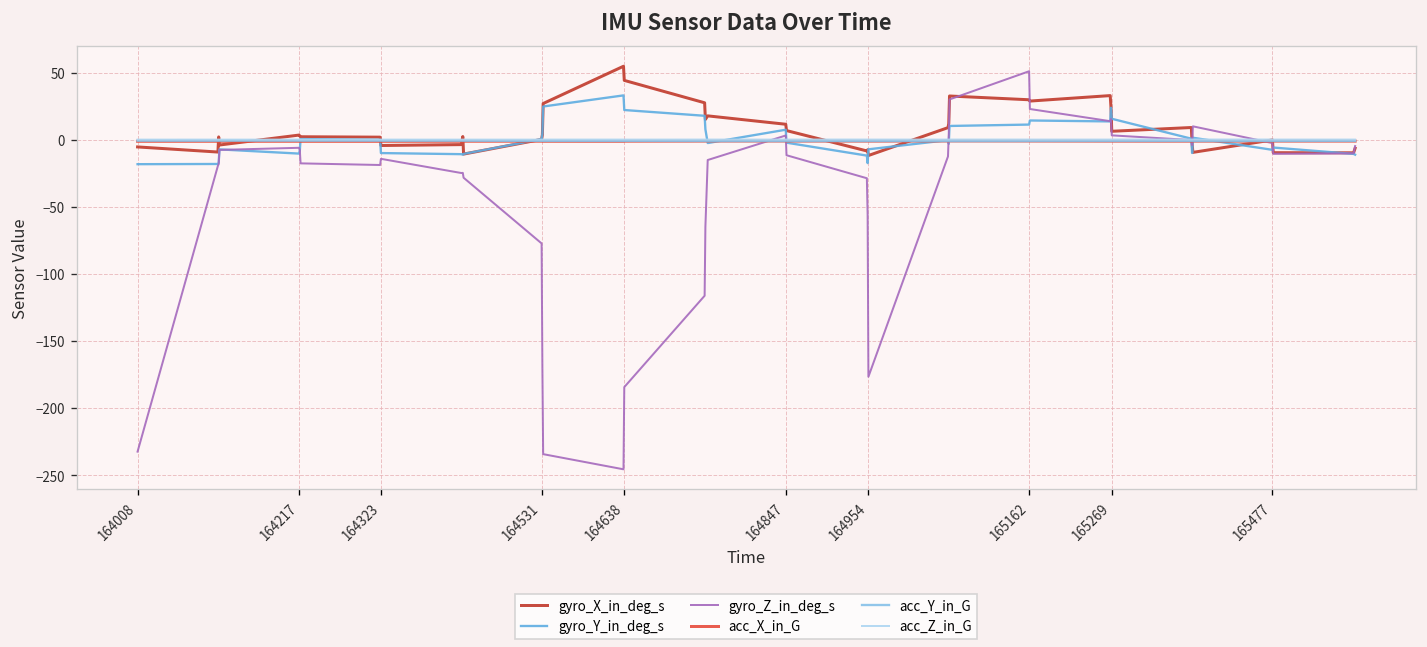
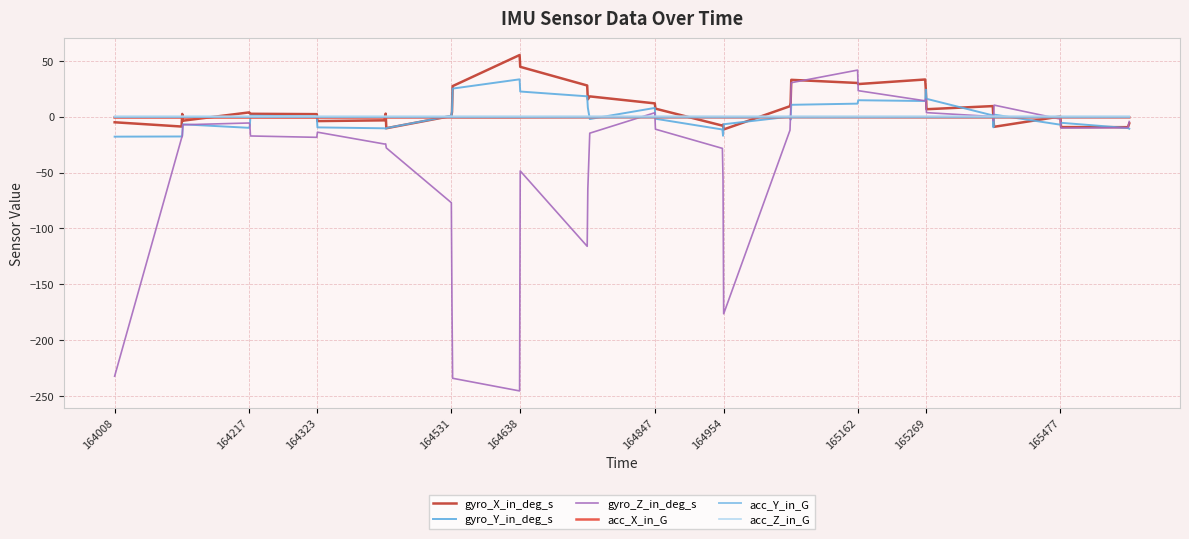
  {
    "gyro_X_in_deg_s": {
      "164008": -5,
      "164217": 4,
      "164323": -4,
      "164638": 45,
      "164847": 12,
      "165162": 30,
      "165269": 7
    },
    "gyro_Z_in_deg_s": {
      "164008": -232,
      "164217": -6,
      "164323": -14,
      "164531": -77,
-     "164638": -184,
+     "164638": -49,
      "164847": 4,
      "164954": -176,
-     "165162": 51,
+     "165162": 42,
      "165269": 4
    }
  }
